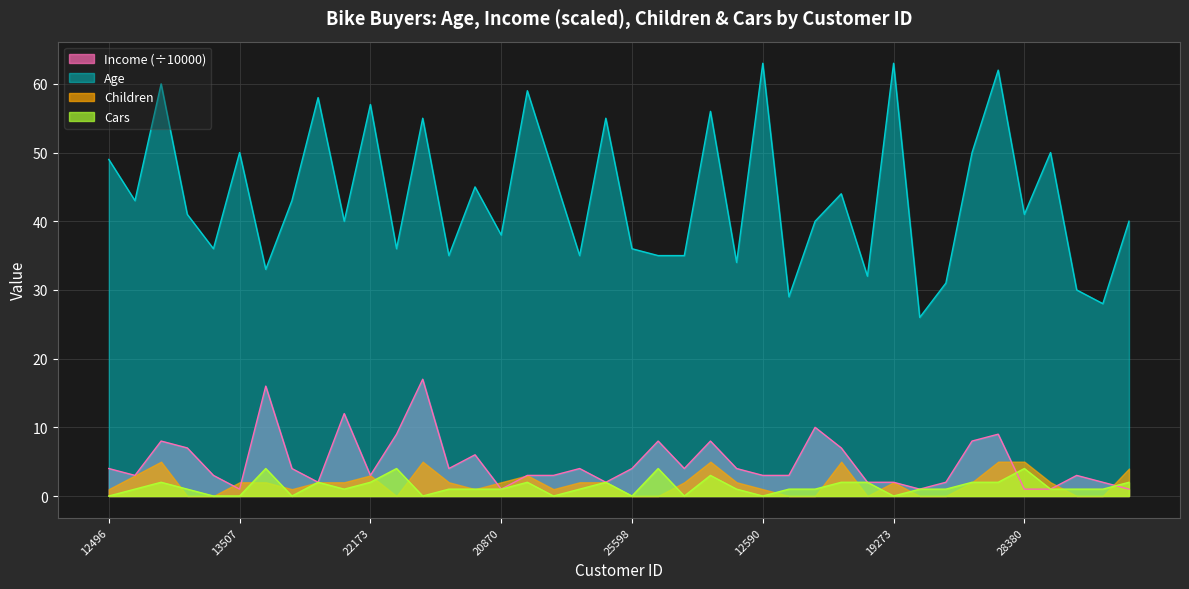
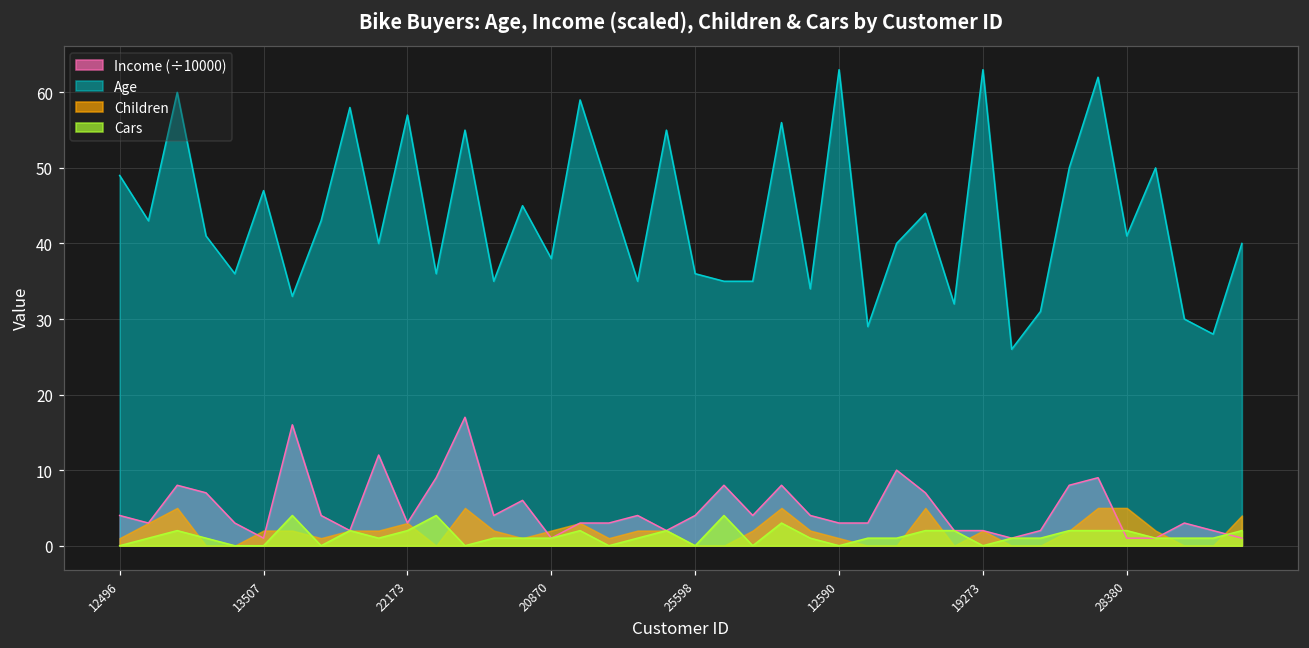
  {
    "Income (÷10000)": {
      "12496": 4,
      "13507": 1,
      "25598": 4,
      "12590": 3,
      "28380": 1
    },
    "Age": {
      "12496": 49,
-     "13507": 50,
+     "13507": 47,
      "22173": 57,
      "20870": 38,
      "25598": 36,
      "12590": 63,
      "19273": 63,
      "28380": 41
    },
    "Children": {
      "12496": 1,
      "13507": 2,
      "20870": 2,
      "12590": 1,
      "28380": 5
    },
    "Cars": {
      "12496": 0,
      "13507": 0,
      "22173": 2,
      "12590": 0,
      "19273": 0,
-     "28380": 4
+     "28380": 2
    }
  }
